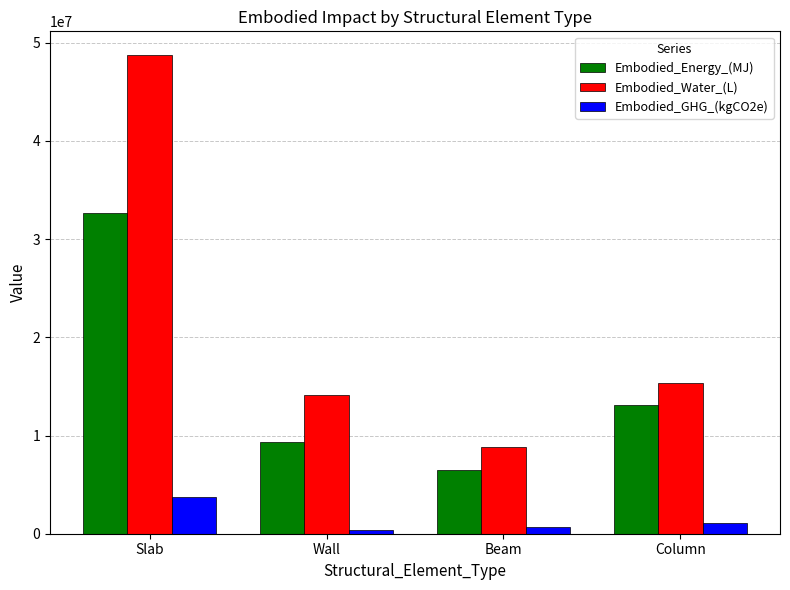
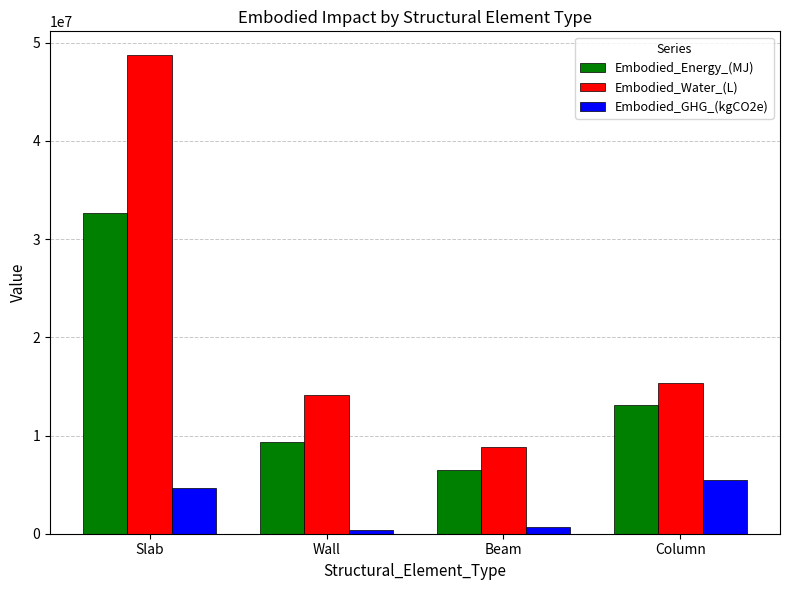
  {
    "Embodied_Energy_(MJ)": {
      "Slab": 33000000,
      "Wall": 9000000,
      "Beam": 7000000,
      "Column": 13000000
    },
    "Embodied_Water_(L)": {
      "Slab": 49000000,
      "Wall": 14000000,
      "Beam": 9000000,
      "Column": 15000000
    },
    "Embodied_GHG_(kgCO2e)": {
-     "Slab": 4000000,
+     "Slab": 5000000,
      "Wall": 0,
      "Beam": 1000000,
-     "Column": 1000000
+     "Column": 5000000
    }
  }
